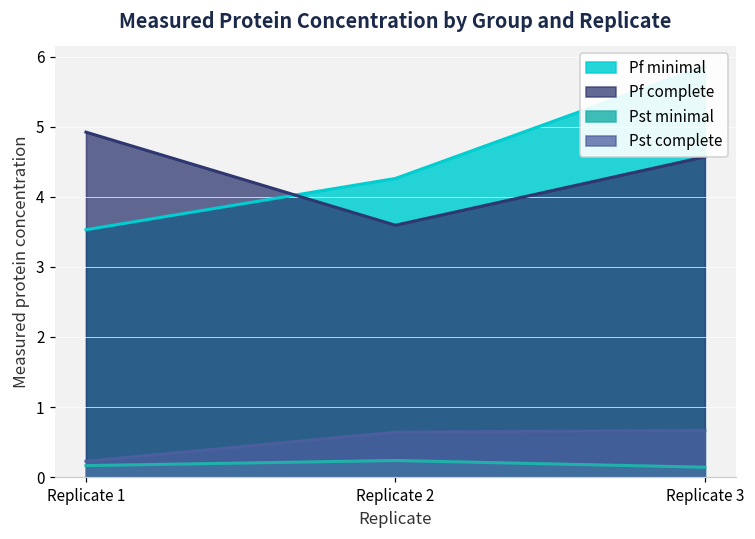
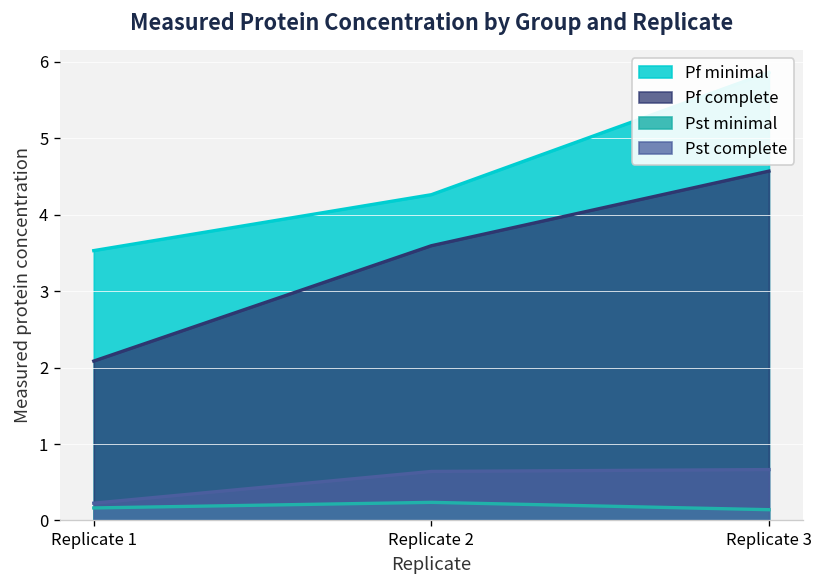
  {
    "Pf complete": {
-     "Replicate 1": 4.9,
+     "Replicate 1": 2.1,
      "Replicate 2": 3.6,
      "Replicate 3": 4.6
    },
    "Pst complete": {
      "Replicate 1": 0.2,
      "Replicate 2": 0.6,
      "Replicate 3": 0.7
    }
  }
